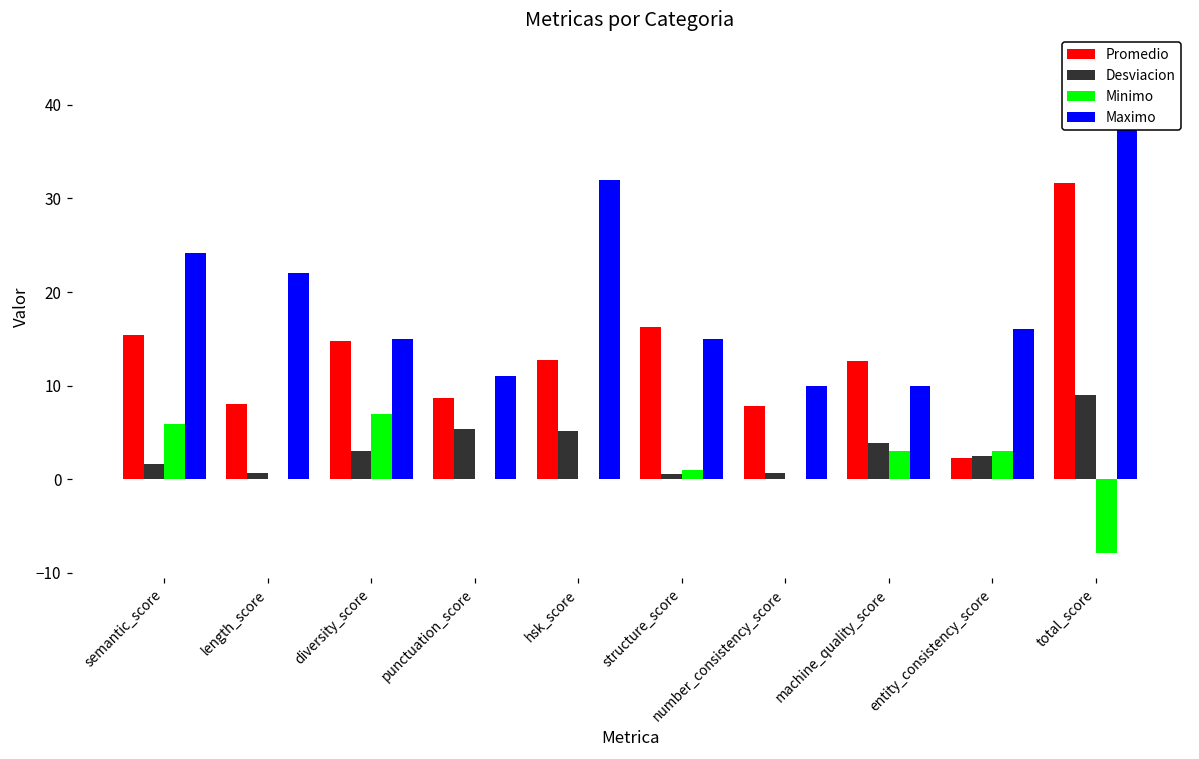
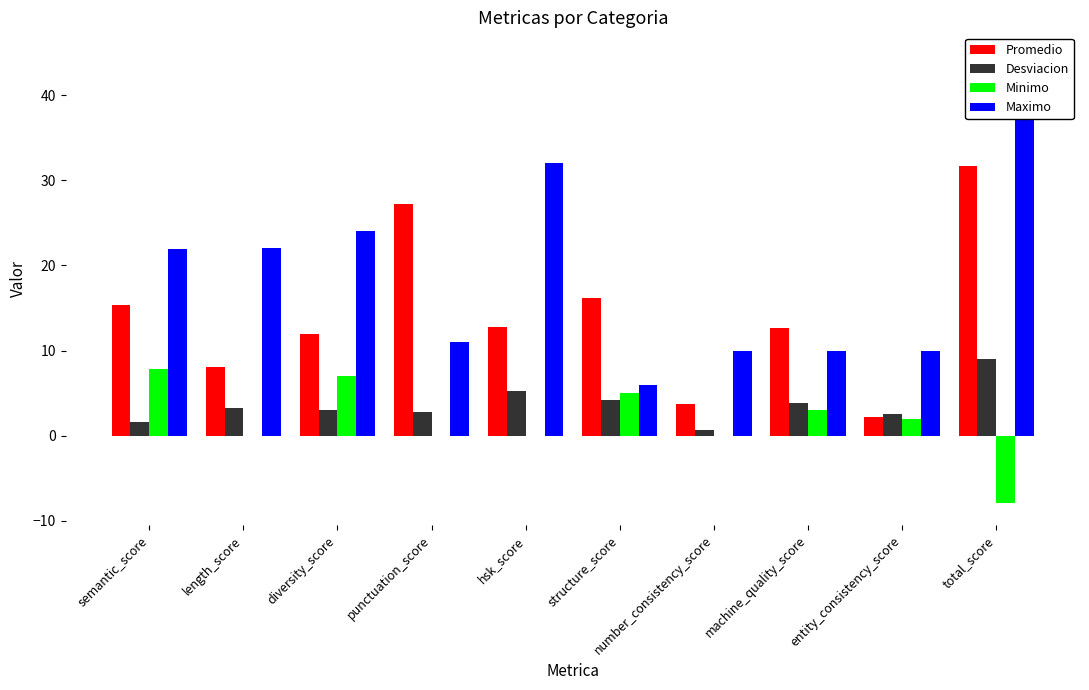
  {
    "Promedio": {
      "semantic_score": 15,
      "length_score": 8,
-     "diversity_score": 15,
-     "punctuation_score": 9,
+     "diversity_score": 12,
+     "punctuation_score": 27,
      "hsk_score": 13,
      "structure_score": 16,
-     "number_consistency_score": 8,
+     "number_consistency_score": 4,
      "machine_quality_score": 13,
      "entity_consistency_score": 2,
      "total_score": 32
    },
    "Desviacion": {
      "semantic_score": 2,
-     "length_score": 1,
+     "length_score": 3,
      "diversity_score": 3,
-     "punctuation_score": 5,
+     "punctuation_score": 3,
      "hsk_score": 5,
-     "structure_score": 1,
+     "structure_score": 4,
      "number_consistency_score": 1,
      "machine_quality_score": 4,
      "entity_consistency_score": 2,
      "total_score": 9
    },
    "Minimo": {
-     "semantic_score": 6,
+     "semantic_score": 8,
      "length_score": 0,
      "diversity_score": 7,
      "punctuation_score": 0,
      "hsk_score": 0,
-     "structure_score": 1,
+     "structure_score": 5,
      "number_consistency_score": 0,
      "machine_quality_score": 3,
-     "entity_consistency_score": 3,
+     "entity_consistency_score": 2,
      "total_score": -8
    },
    "Maximo": {
-     "semantic_score": 24,
+     "semantic_score": 22,
      "length_score": 22,
-     "diversity_score": 15,
+     "diversity_score": 24,
      "punctuation_score": 11,
      "hsk_score": 32,
-     "structure_score": 15,
+     "structure_score": 6,
      "number_consistency_score": 10,
      "machine_quality_score": 10,
-     "entity_consistency_score": 16
+     "entity_consistency_score": 10
    }
  }
